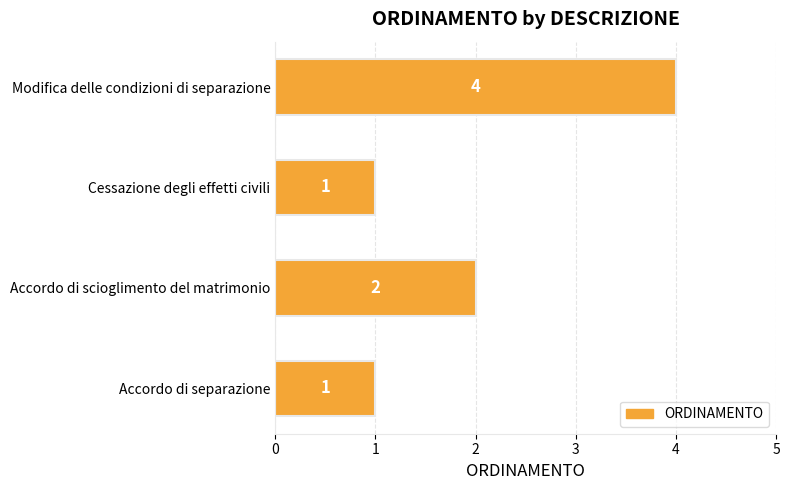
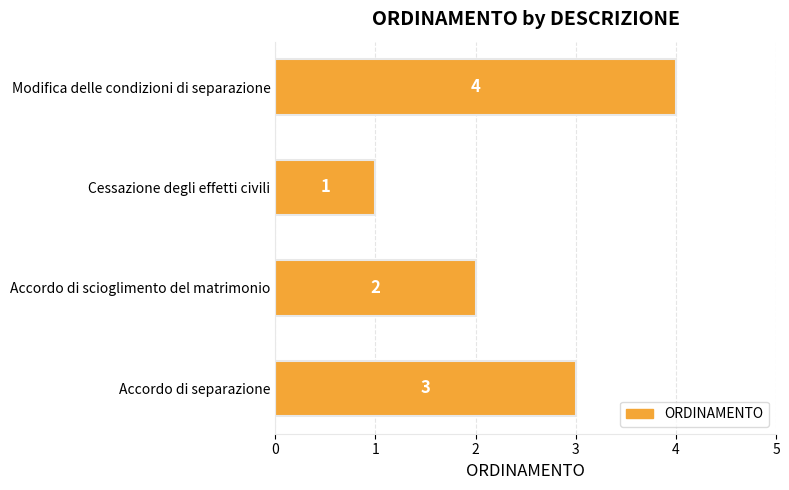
  {
    "Modifica delle condizioni di separazione": 4,
    "Cessazione degli effetti civili": 1,
    "Accordo di scioglimento del matrimonio": 2,
-   "Accordo di separazione": 1
+   "Accordo di separazione": 3
  }
